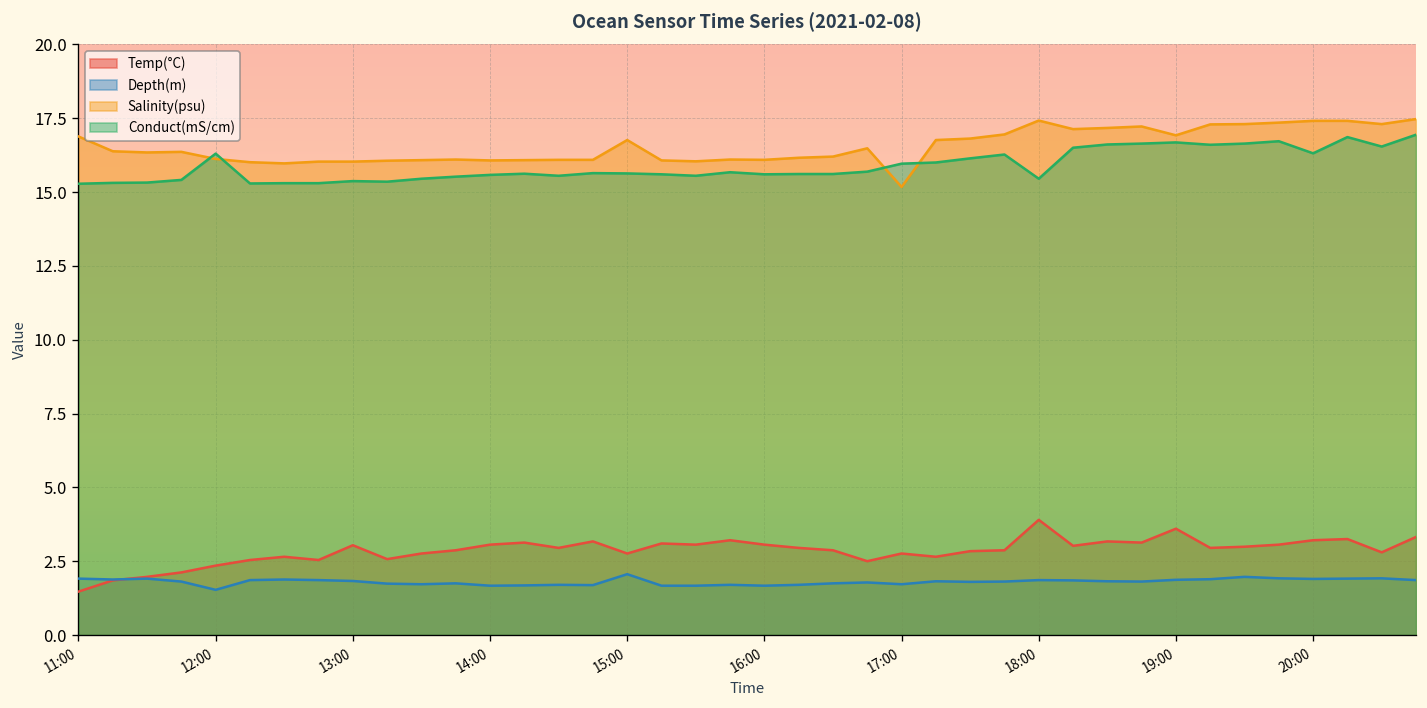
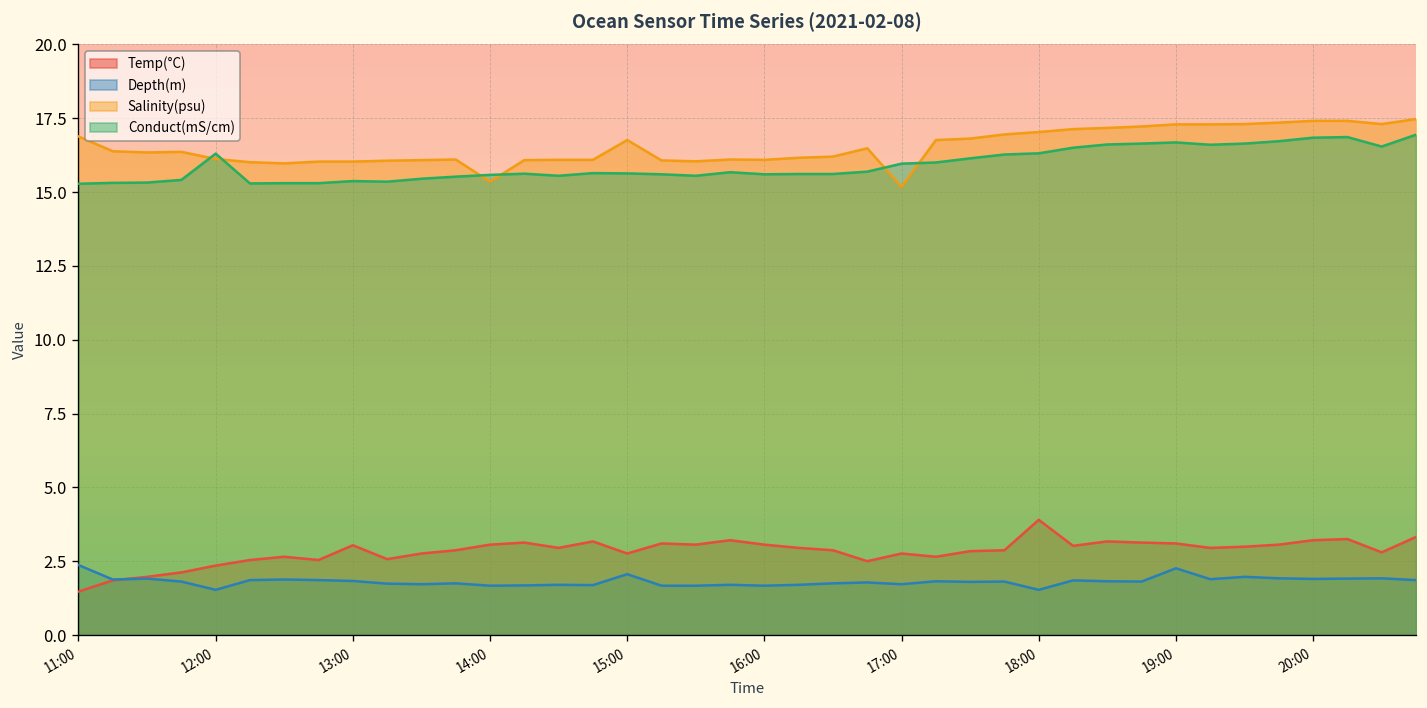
  {
    "Temp(°C)": {
      "11:00": 1.5,
      "12:00": 2.4,
      "13:00": 3.0,
      "14:00": 3.1,
      "15:00": 2.8,
      "16:00": 3.1,
      "17:00": 2.8,
      "18:00": 3.9,
-     "19:00": 3.6,
+     "19:00": 3.1,
      "20:00": 3.2
    },
    "Depth(m)": {
-     "11:00": 1.9,
+     "11:00": 2.4,
      "12:00": 1.5,
      "13:00": 1.8,
      "14:00": 1.7,
      "15:00": 2.1,
      "16:00": 1.7,
      "17:00": 1.7,
-     "18:00": 1.9,
-     "19:00": 1.9,
+     "18:00": 1.5,
+     "19:00": 2.3,
      "20:00": 1.9
    },
    "Salinity(psu)": {
      "11:00": 16.9,
      "12:00": 16.1,
      "13:00": 16.0,
-     "14:00": 16.1,
+     "14:00": 15.4,
      "15:00": 16.8,
      "16:00": 16.1,
      "17:00": 15.2,
-     "18:00": 17.4,
-     "19:00": 16.9,
+     "18:00": 17.0,
+     "19:00": 17.3,
      "20:00": 17.4
    },
    "Conduct(mS/cm)": {
      "11:00": 15.3,
      "12:00": 16.3,
      "13:00": 15.4,
      "14:00": 15.6,
      "15:00": 15.6,
      "16:00": 15.6,
      "17:00": 16.0,
-     "18:00": 15.5,
+     "18:00": 16.3,
      "19:00": 16.7,
-     "20:00": 16.3
+     "20:00": 16.8
    }
  }
